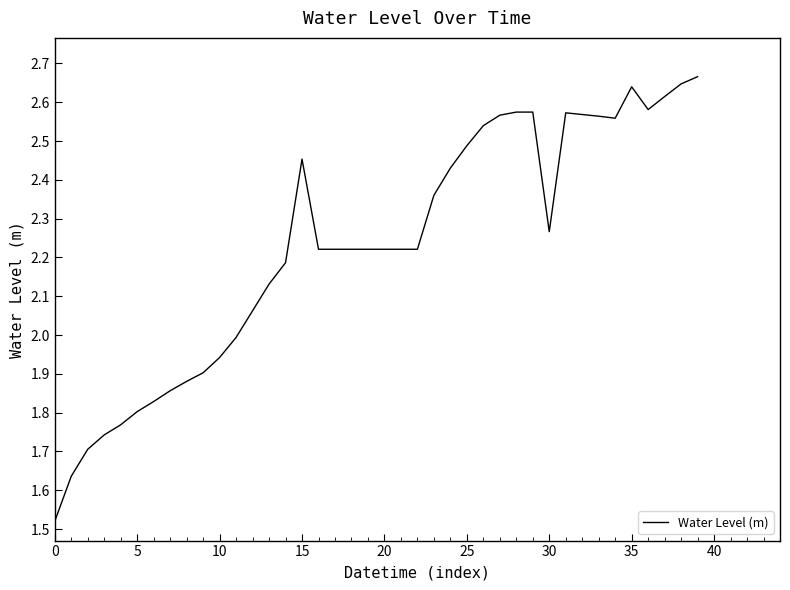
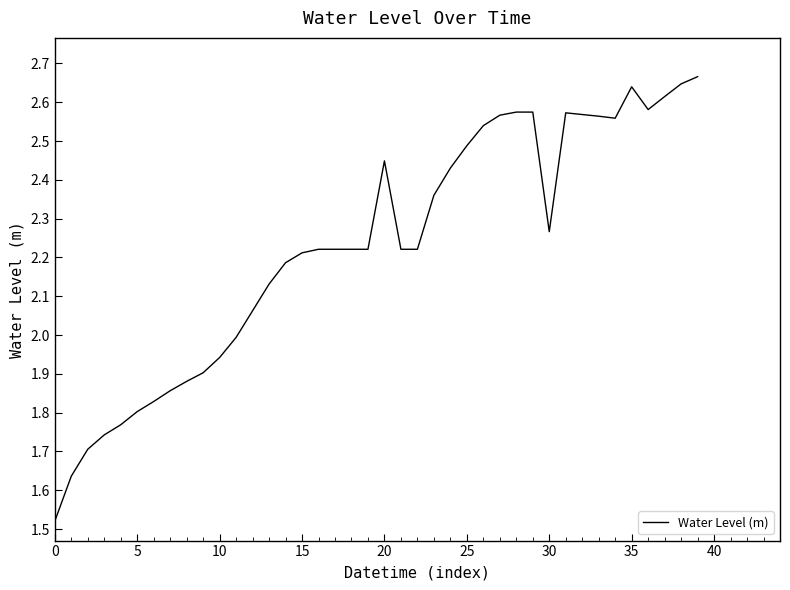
  {
    "0": 1.52,
    "5": 1.80,
    "10": 1.94,
-   "15": 2.45,
-   "20": 2.22,
+   "15": 2.21,
+   "20": 2.45,
    "25": 2.49,
    "30": 2.27,
    "35": 2.64
  }
